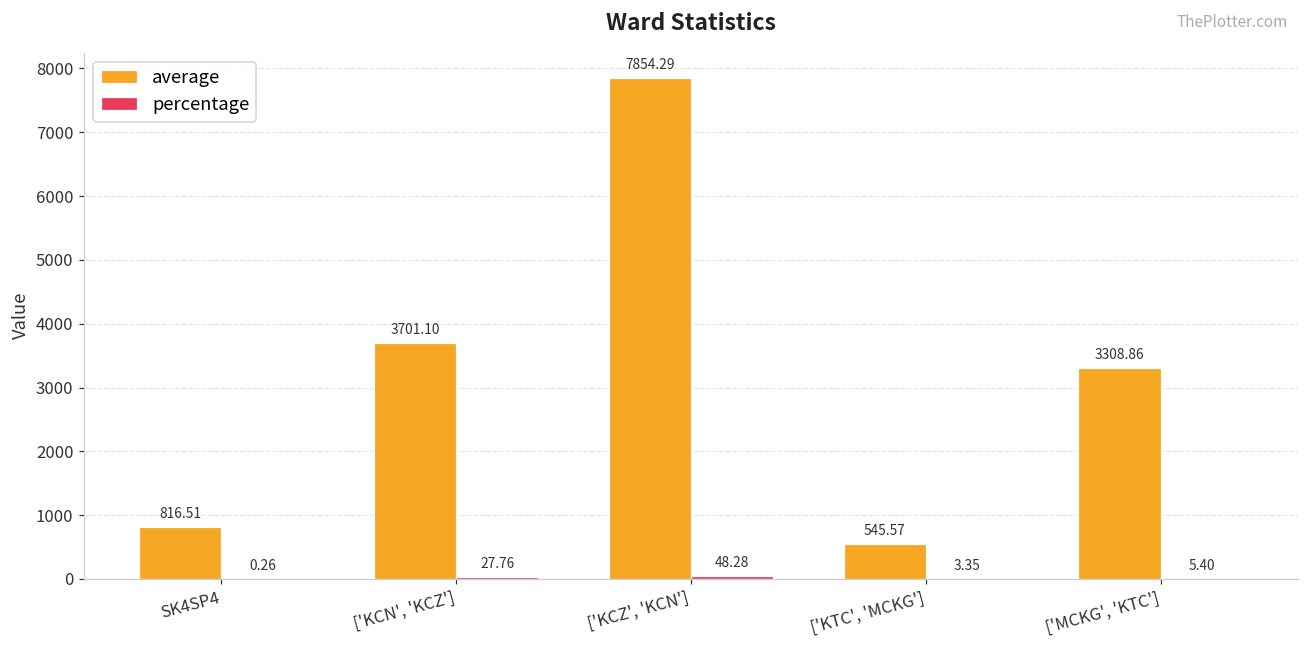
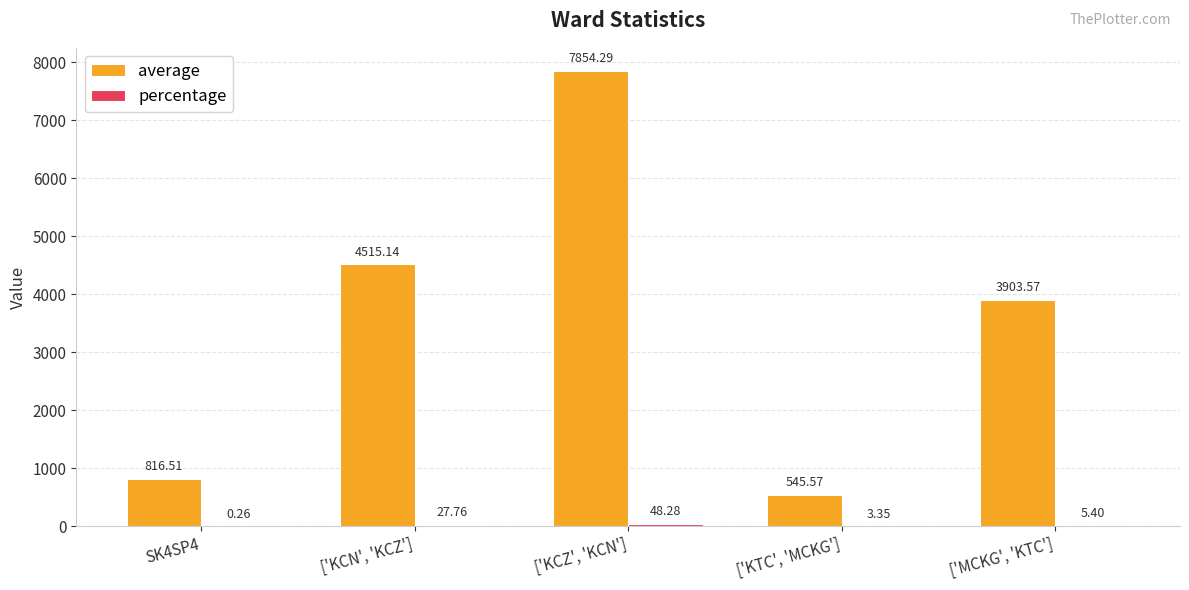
  {
    "average": {
      "SK4SP4": 816.51,
-     "['KCN', 'KCZ']": 3701.10,
+     "['KCN', 'KCZ']": 4515.14,
      "['KCZ', 'KCN']": 7854.29,
      "['KTC', 'MCKG']": 545.57,
-     "['MCKG', 'KTC']": 3308.86
+     "['MCKG', 'KTC']": 3903.57
    },
    "percentage": {
      "SK4SP4": 0.26,
      "['KCN', 'KCZ']": 27.76,
      "['KCZ', 'KCN']": 48.28,
      "['KTC', 'MCKG']": 3.35,
      "['MCKG', 'KTC']": 5.40
    }
  }
